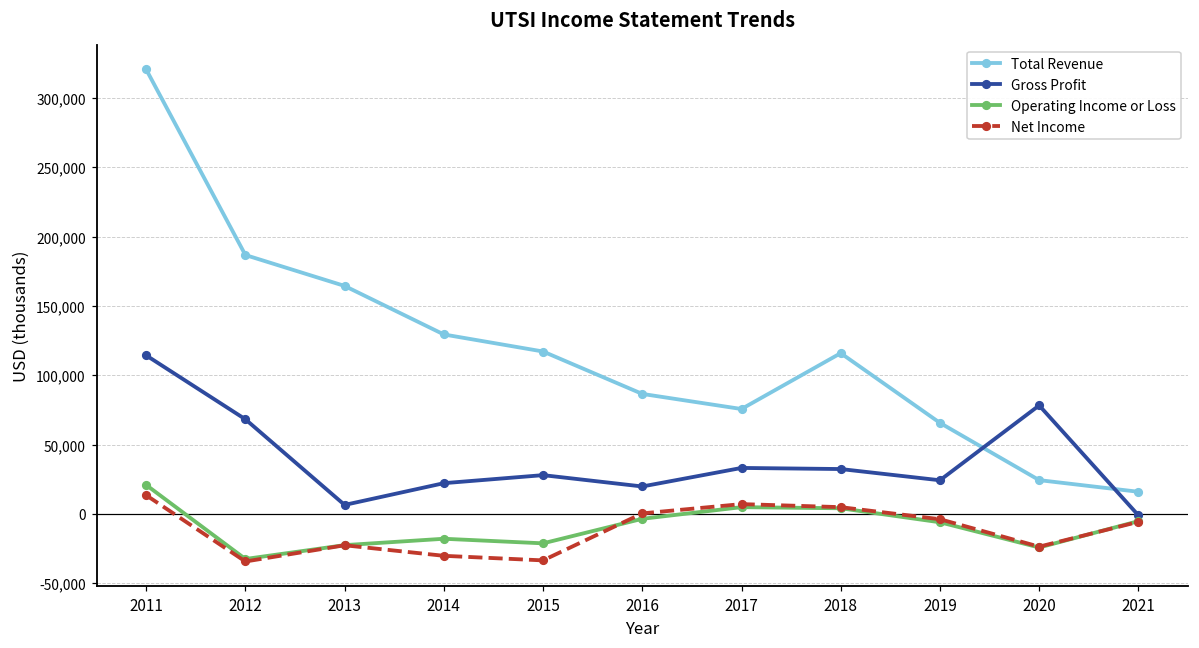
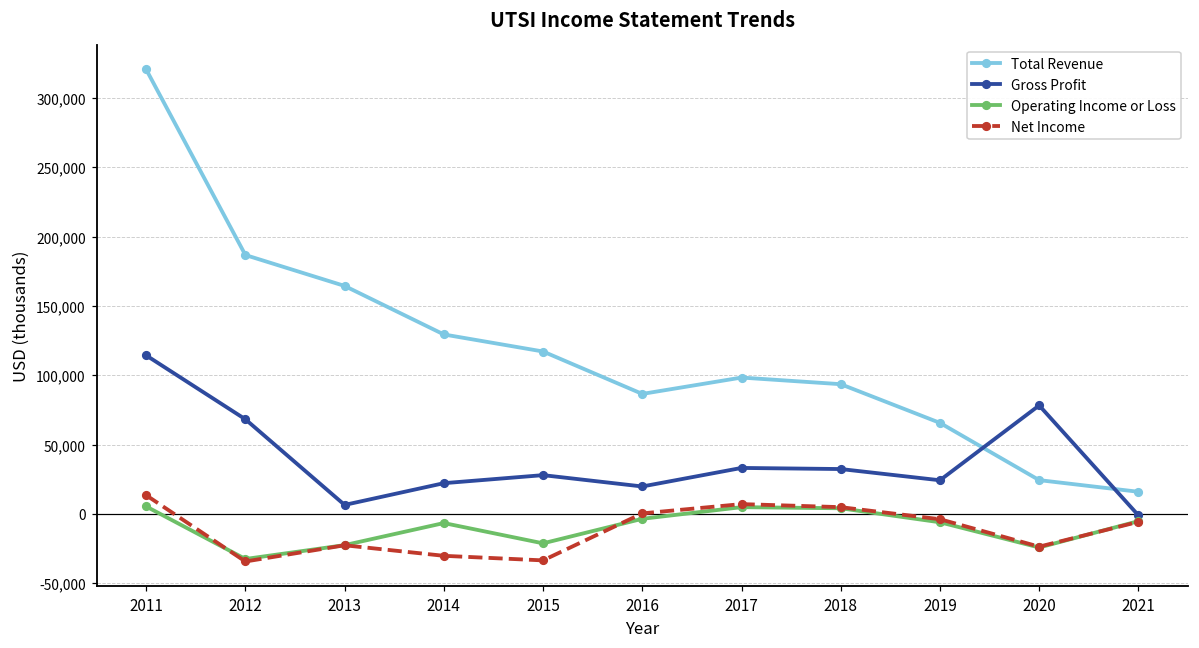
  {
    "Total Revenue": {
      "2011": "321,000",
      "2012": "187,000",
      "2013": "164,000",
      "2014": "129,000",
      "2015": "117,000",
      "2016": "87,000",
-     "2017": "76,000",
-     "2018": "116,000",
+     "2017": "98,000",
+     "2018": "94,000",
      "2019": "66,000",
      "2020": "24,000",
      "2021": "16,000"
    },
    "Gross Profit": {
      "2011": "114,000",
      "2012": "68,000",
      "2013": "6,000",
      "2014": "22,000",
      "2015": "28,000",
      "2016": "20,000",
      "2017": "33,000",
      "2018": "32,000",
      "2019": "24,000",
      "2020": "78,000",
      "2021": "-1,000"
    },
    "Operating Income or Loss": {
-     "2011": "21,000",
-     "2014": "-18,000",
+     "2011": "5,000",
+     "2014": "-7,000",
      "2015": "-21,000",
      "2016": "-4,000",
      "2017": "5,000",
      "2019": "-6,000"
    },
    "Net Income": {
      "2011": "13,000",
      "2014": "-30,000",
      "2015": "-34,000",
      "2016": "0",
      "2017": "7,000",
      "2019": "-4,000"
    }
  }
